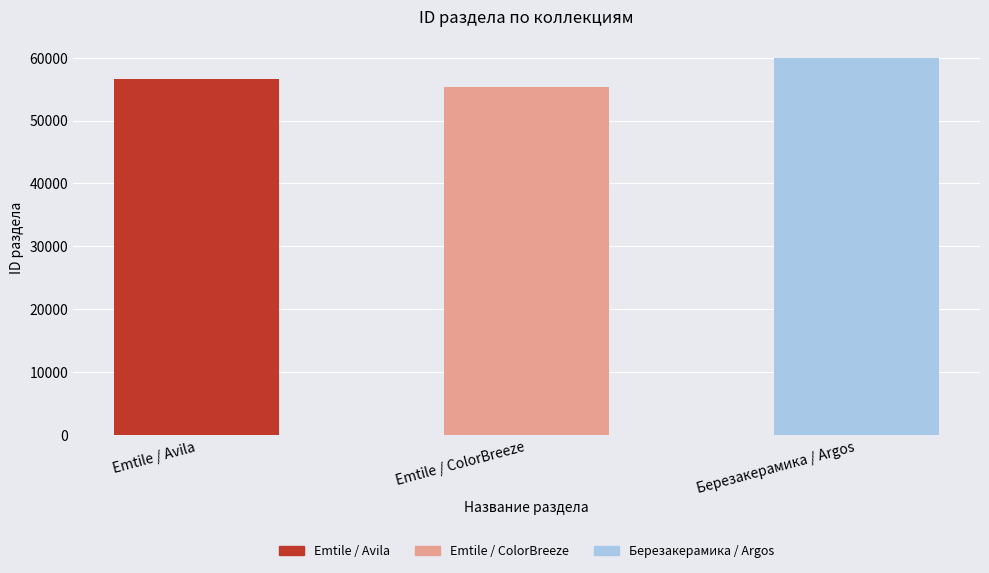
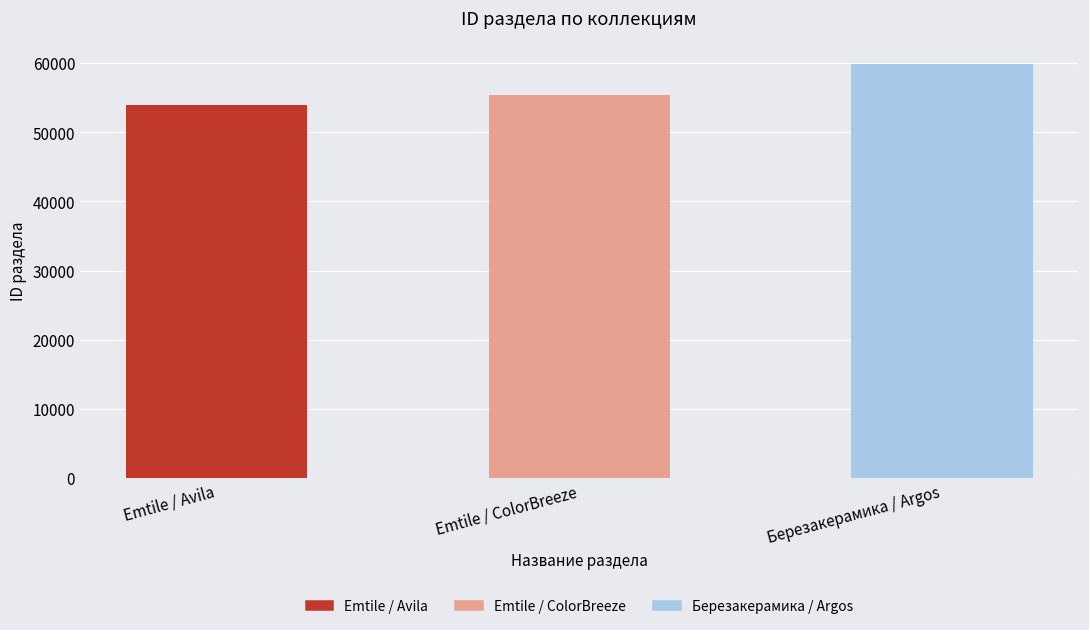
  {
-   "Emtile / Avila": 57000,
+   "Emtile / Avila": 54000,
    "Emtile / ColorBreeze": 55000,
    "Березакерамика / Argos": 60000
  }
